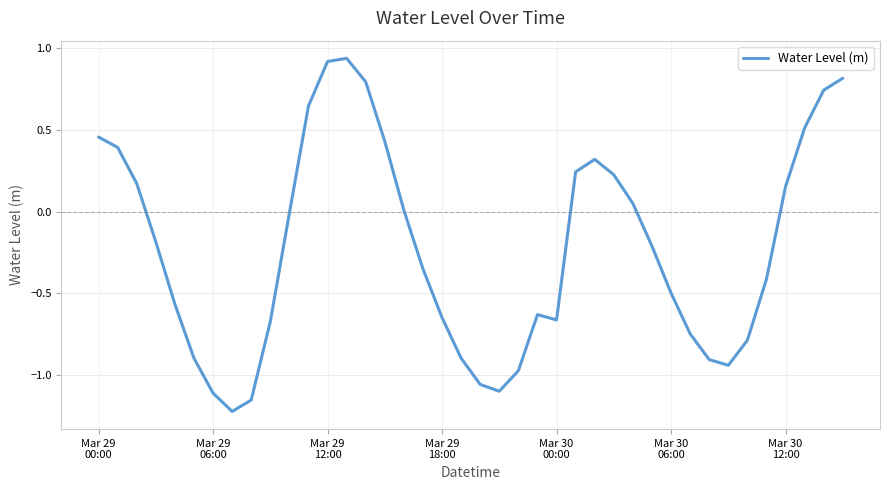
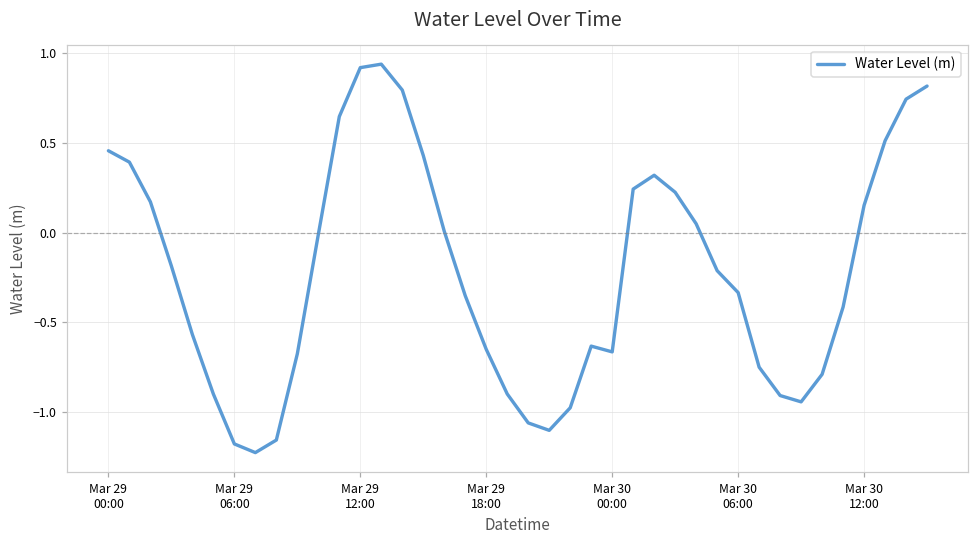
  {
    "Mar 29 00:00": 0.46,
-   "Mar 29 06:00": -1.11,
+   "Mar 29 06:00": -1.18,
    "Mar 29 12:00": 0.92,
    "Mar 29 18:00": -0.65,
    "Mar 30 00:00": -0.66,
-   "Mar 30 06:00": -0.50,
+   "Mar 30 06:00": -0.33,
    "Mar 30 12:00": 0.15
  }
